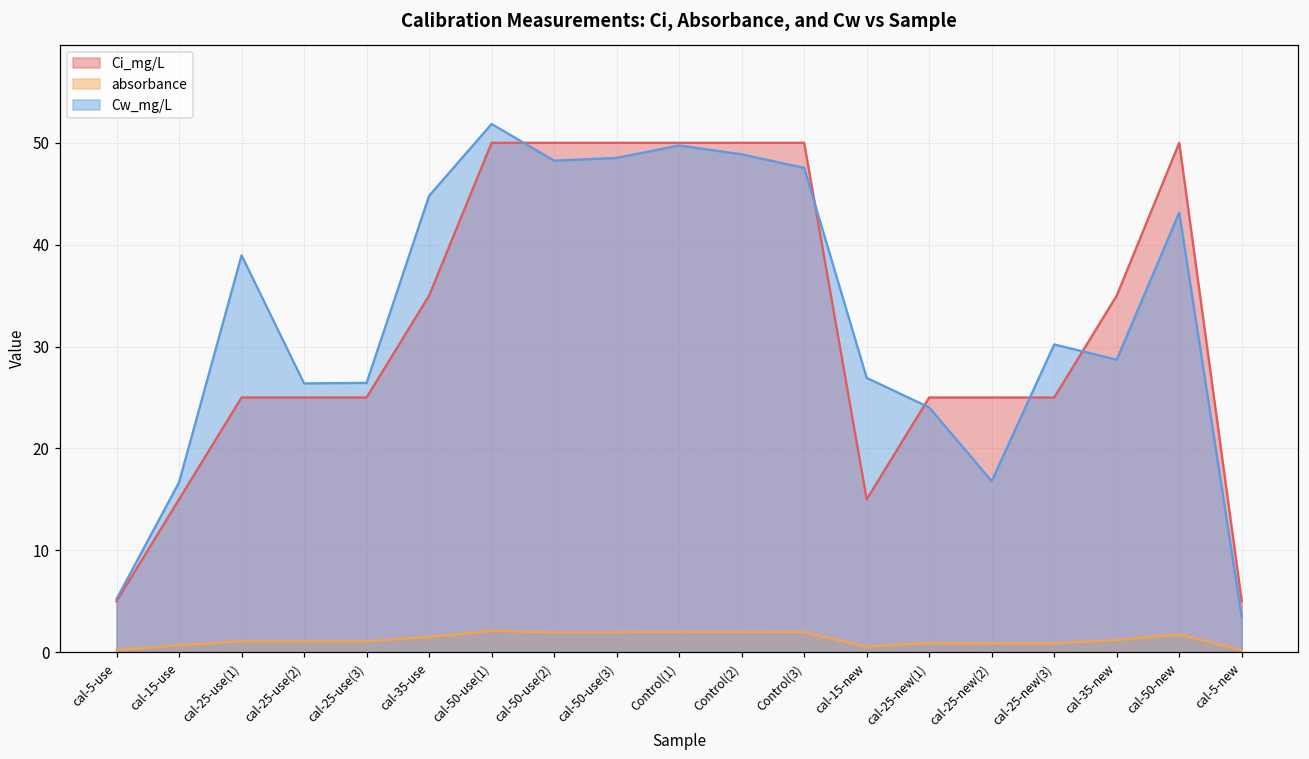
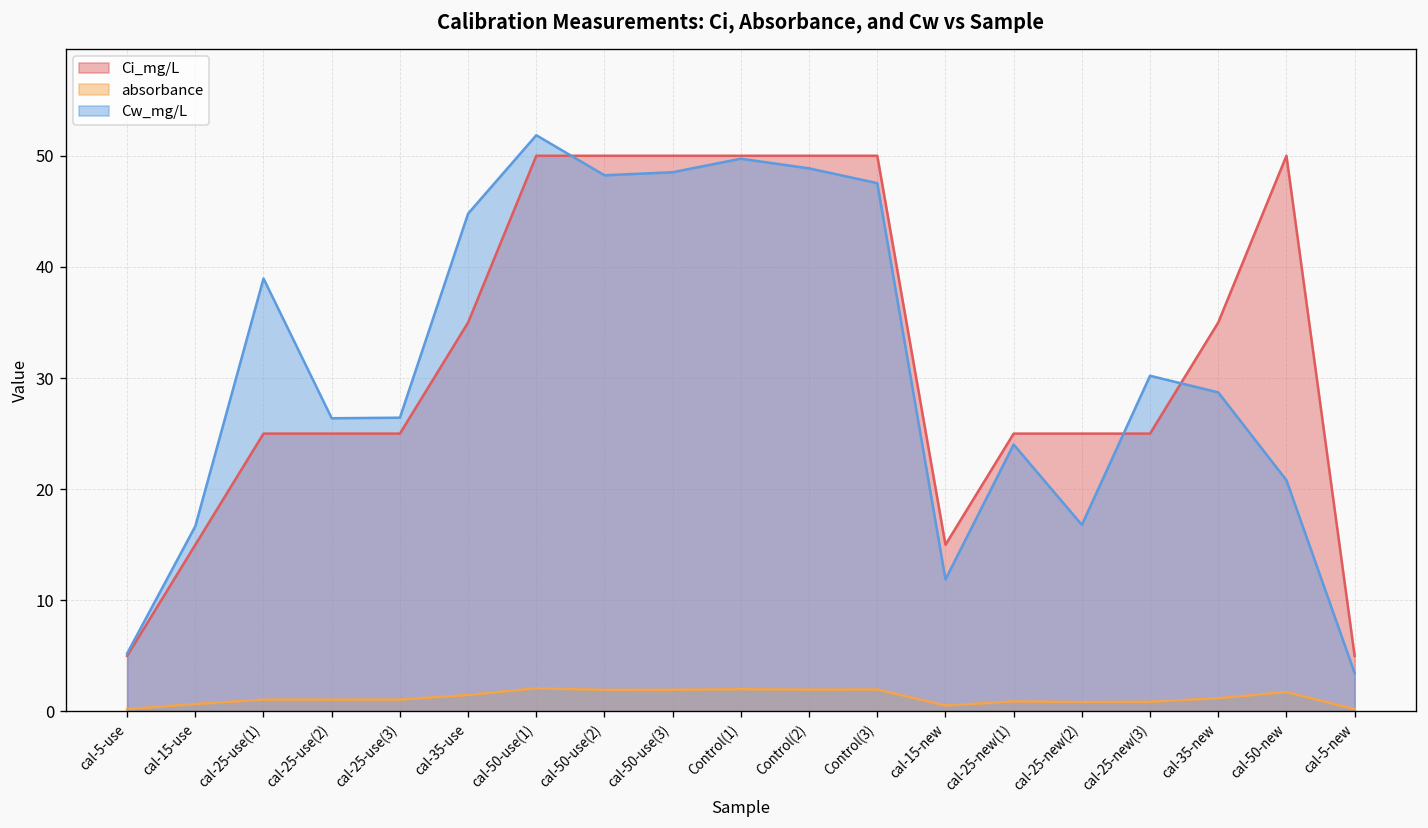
  {
    "Cw_mg/L": {
      "cal-15-use": 17,
      "cal-25-use(1)": 39,
      "cal-25-use(2)": 26,
      "cal-25-use(3)": 26,
      "cal-35-use": 45,
      "cal-50-use(1)": 52,
      "cal-50-use(2)": 48,
      "cal-50-use(3)": 49,
      "Control(2)": 49,
      "Control(3)": 48,
-     "cal-15-new": 27,
+     "cal-15-new": 12,
      "cal-25-new(1)": 24,
      "cal-25-new(2)": 17,
      "cal-25-new(3)": 30,
      "cal-35-new": 29,
-     "cal-50-new": 43,
+     "cal-50-new": 21,
      "cal-5-new": 3
    }
  }
